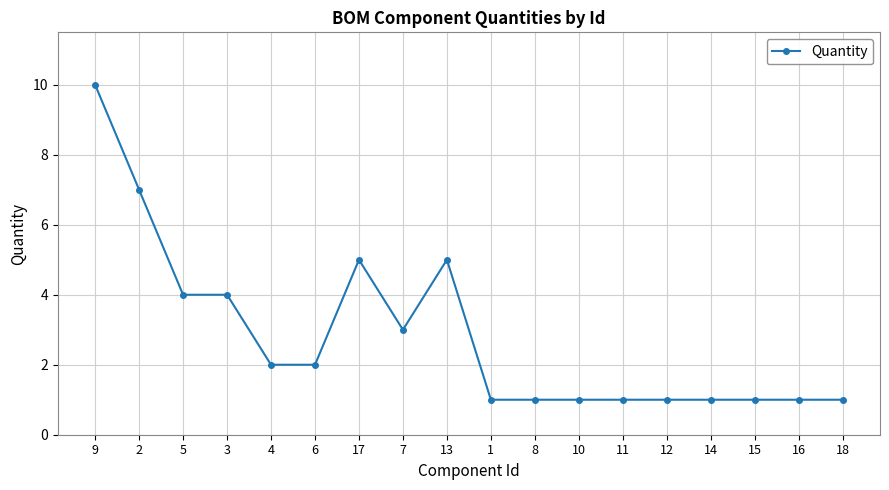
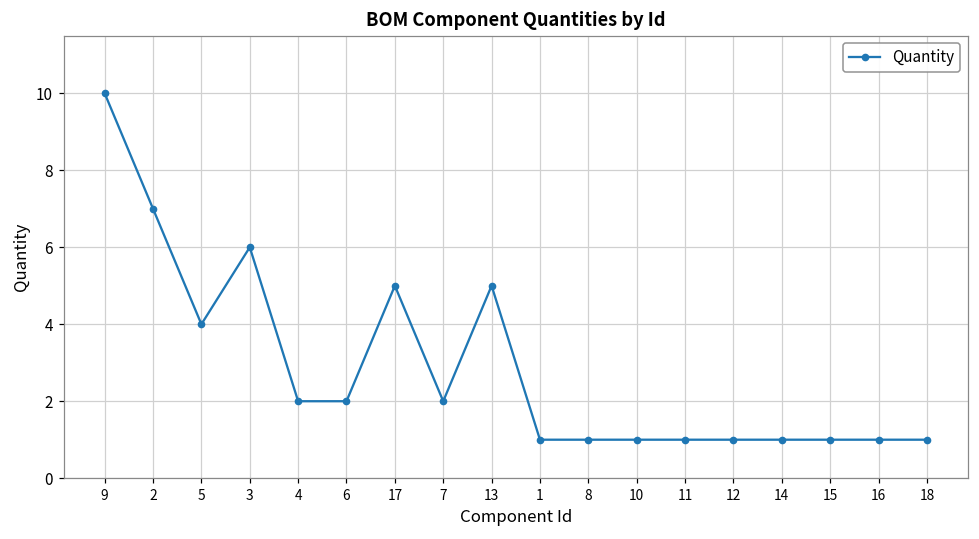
  {
    "9": 10,
    "2": 7,
    "5": 4,
-   "3": 4,
+   "3": 6,
    "4": 2,
    "6": 2,
    "17": 5,
-   "7": 3,
+   "7": 2,
    "13": 5,
    "1": 1,
    "8": 1,
    "10": 1,
    "11": 1,
    "12": 1,
    "14": 1,
    "15": 1,
    "16": 1,
    "18": 1
  }
